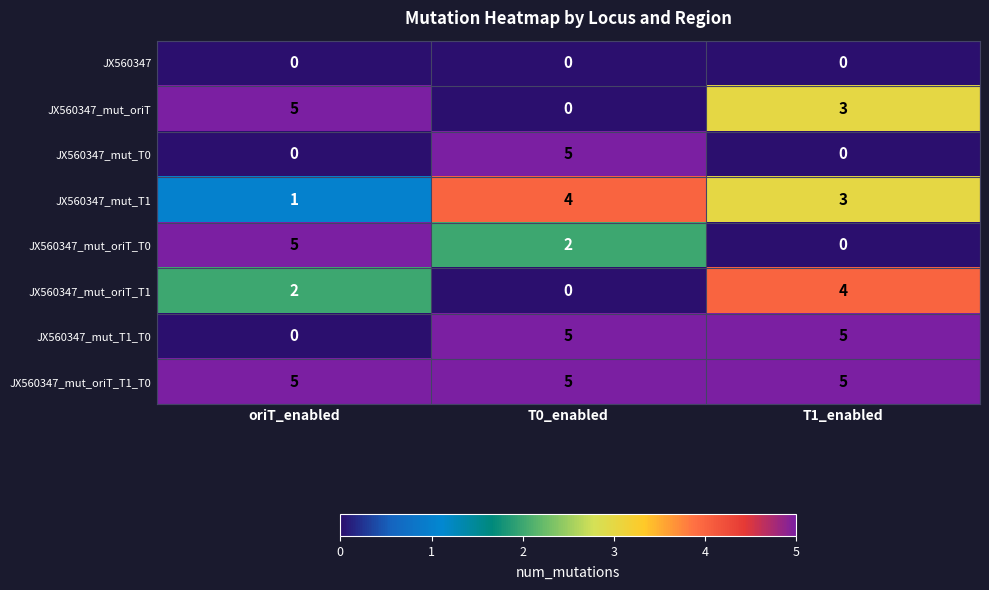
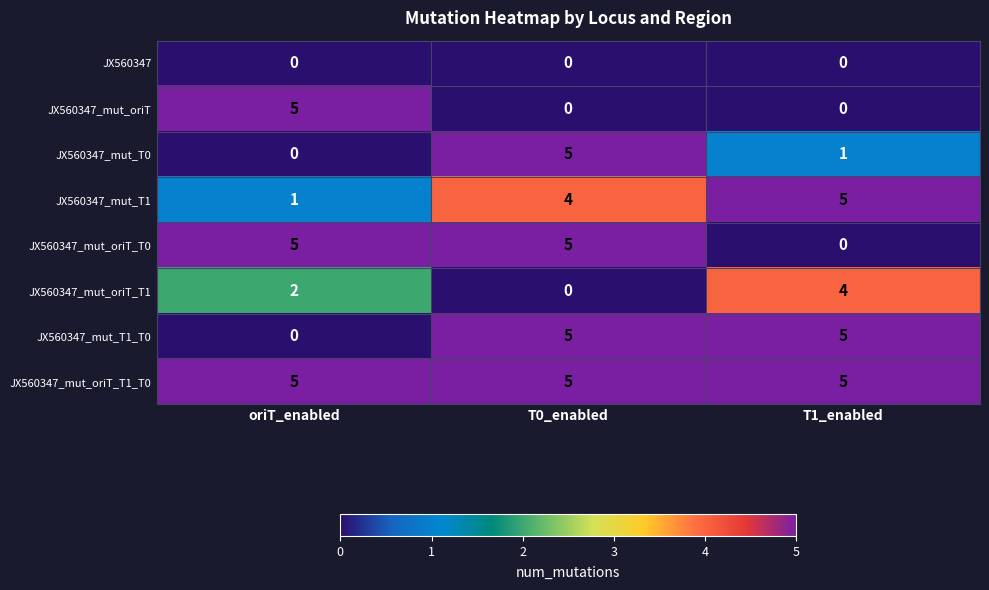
  {
    "JX560347": {
      "oriT_enabled": 0,
      "T0_enabled": 0,
      "T1_enabled": 0
    },
    "JX560347_mut_oriT": {
      "oriT_enabled": 5,
      "T0_enabled": 0,
-     "T1_enabled": 3
+     "T1_enabled": 0
    },
    "JX560347_mut_T0": {
      "oriT_enabled": 0,
      "T0_enabled": 5,
-     "T1_enabled": 0
+     "T1_enabled": 1
    },
    "JX560347_mut_T1": {
      "oriT_enabled": 1,
      "T0_enabled": 4,
-     "T1_enabled": 3
+     "T1_enabled": 5
    },
    "JX560347_mut_oriT_T0": {
      "oriT_enabled": 5,
-     "T0_enabled": 2,
+     "T0_enabled": 5,
      "T1_enabled": 0
    },
    "JX560347_mut_oriT_T1": {
      "oriT_enabled": 2,
      "T0_enabled": 0,
      "T1_enabled": 4
    },
    "JX560347_mut_T1_T0": {
      "oriT_enabled": 0,
      "T0_enabled": 5,
      "T1_enabled": 5
    },
    "JX560347_mut_oriT_T1_T0": {
      "oriT_enabled": 5,
      "T0_enabled": 5,
      "T1_enabled": 5
    }
  }
